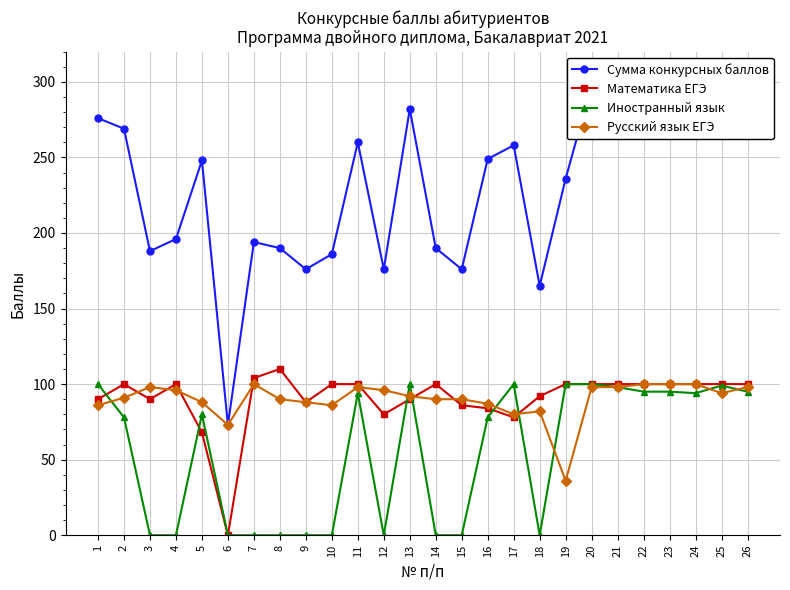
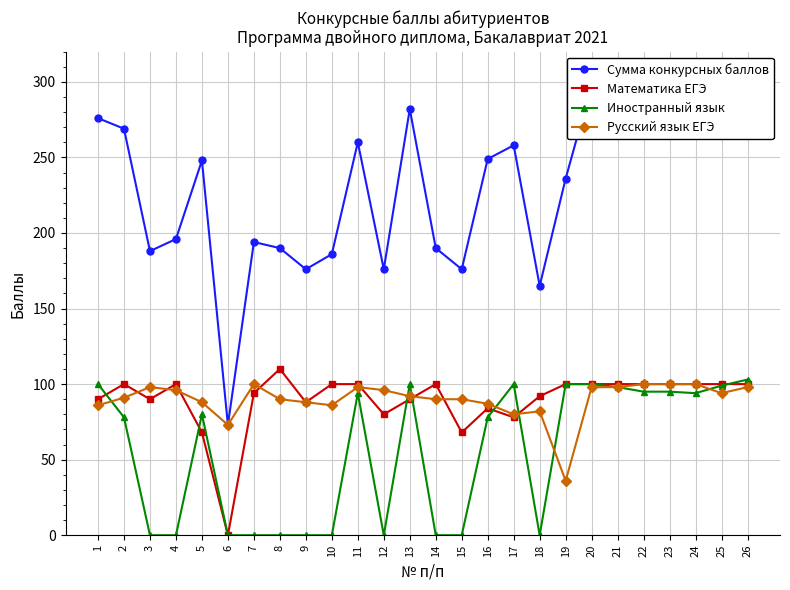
  {
    "Сумма конкурсных баллов": {
      "1": 276,
      "2": 269,
      "3": 188,
      "4": 196,
      "5": 248,
      "7": 194,
      "8": 190,
      "9": 176,
      "10": 186,
      "11": 260,
      "12": 176,
      "13": 282,
      "14": 190,
      "15": 176,
      "16": 249,
      "17": 258,
      "18": 165,
      "19": 236
    },
    "Математика ЕГЭ": {
      "1": 90,
      "2": 100,
      "3": 90,
      "4": 100,
      "5": 68,
-     "7": 104,
+     "7": 94,
      "8": 110,
      "10": 100,
      "11": 100,
      "12": 80,
      "13": 90,
      "14": 100,
-     "15": 86,
+     "15": 68,
      "16": 84,
      "17": 78,
      "18": 92,
      "21": 100,
      "26": 100
    },
    "Иностранный язык": {
      "1": 100,
      "2": 78,
      "3": 0,
      "4": 0,
      "5": 80,
      "7": 0,
      "8": 0,
      "9": 0,
      "10": 0,
      "11": 94,
      "12": 0,
      "13": 100,
      "14": 0,
      "15": 0,
      "16": 78,
      "17": 100,
      "18": 0,
      "22": 95,
      "23": 95,
      "24": 94,
-     "26": 95
+     "26": 103
    },
    "Русский язык ЕГЭ": {
      "1": 86,
      "2": 91,
      "3": 98,
      "4": 96,
      "5": 88,
      "7": 100,
      "8": 90,
      "10": 86,
      "11": 98,
      "12": 96,
      "13": 92,
      "14": 90,
      "15": 90,
      "16": 87,
      "17": 80,
      "18": 82,
      "19": 36,
      "20": 98,
      "25": 94,
      "26": 98
    }
  }
